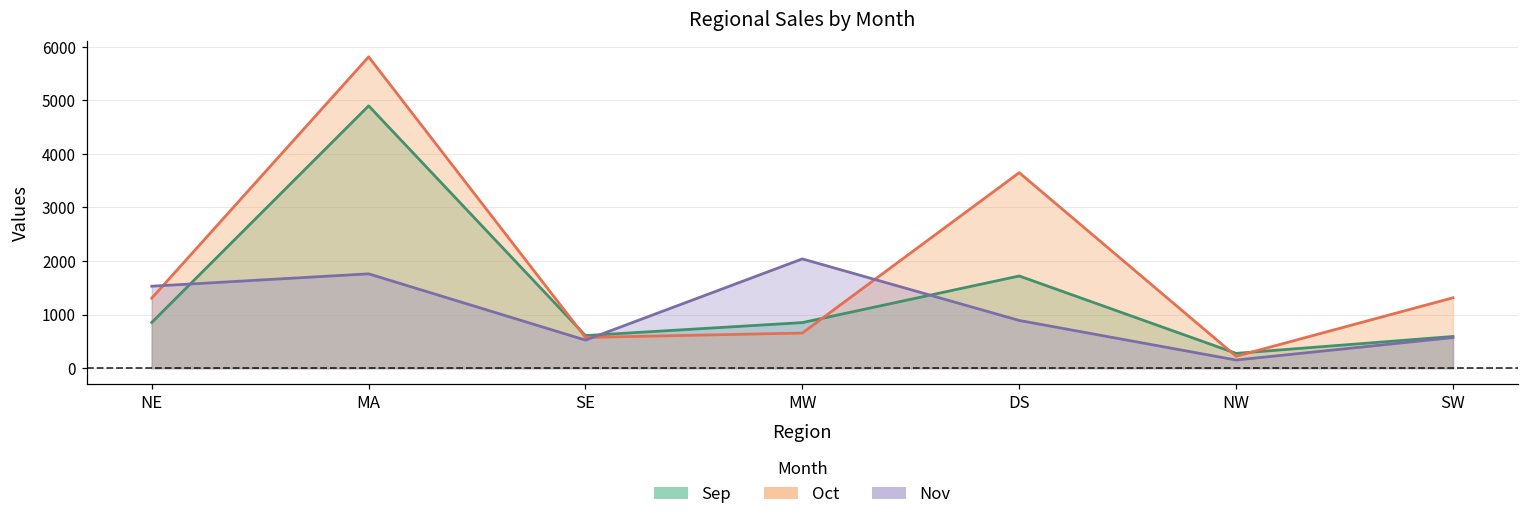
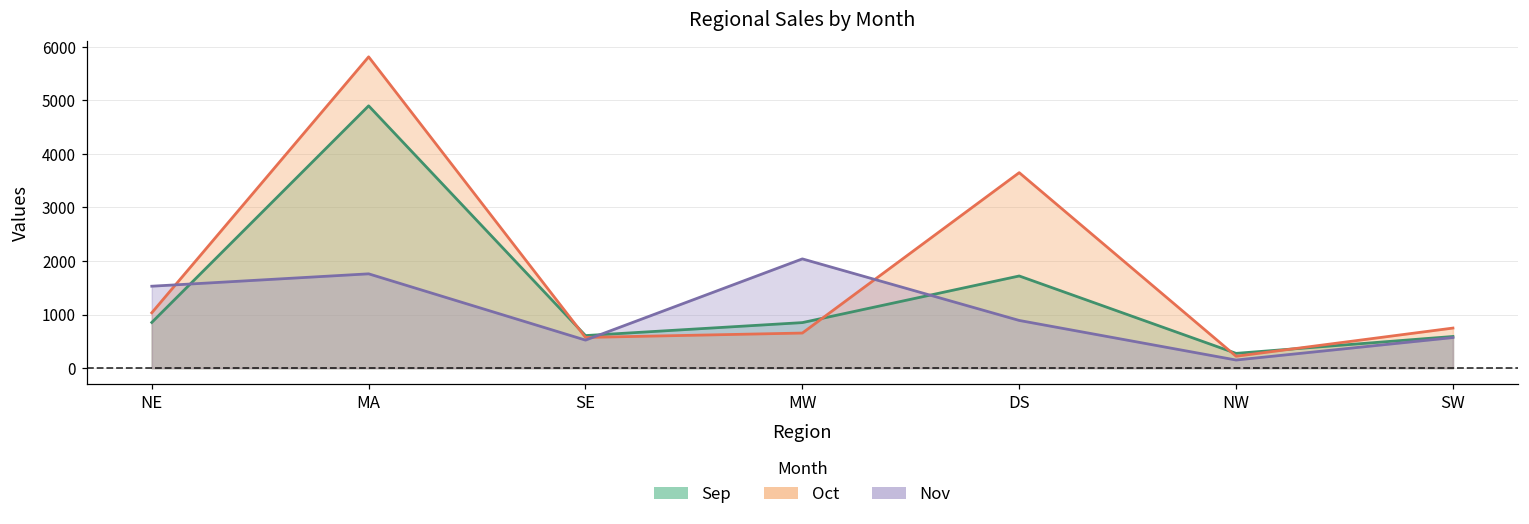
  {
    "Oct": {
-     "NE": 1300,
+     "NE": 1000,
      "MA": 5800,
      "MW": 700,
      "DS": 3600,
      "NW": 200,
-     "SW": 1300
+     "SW": 700
    }
  }
